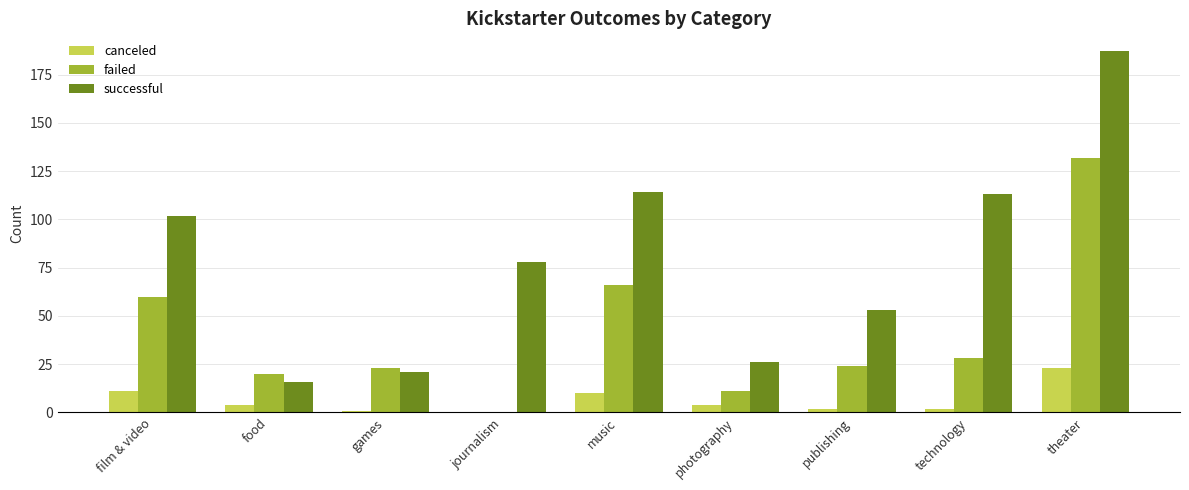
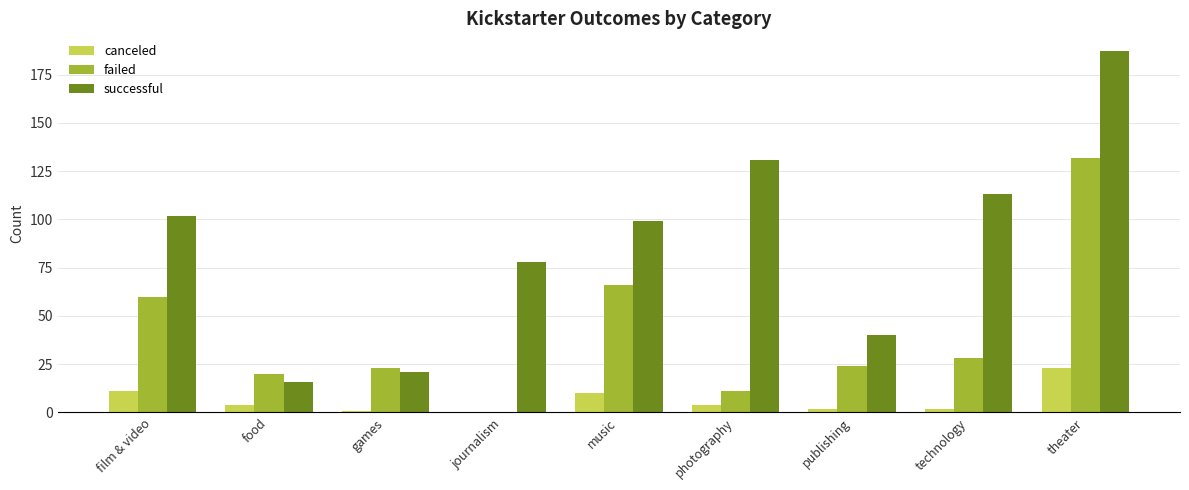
  {
    "successful": {
      "film & video": 102,
      "food": 16,
      "games": 21,
      "journalism": 78,
-     "music": 114,
-     "photography": 26,
-     "publishing": 53,
+     "music": 99,
+     "photography": 131,
+     "publishing": 40,
      "technology": 113,
      "theater": 187
    }
  }
